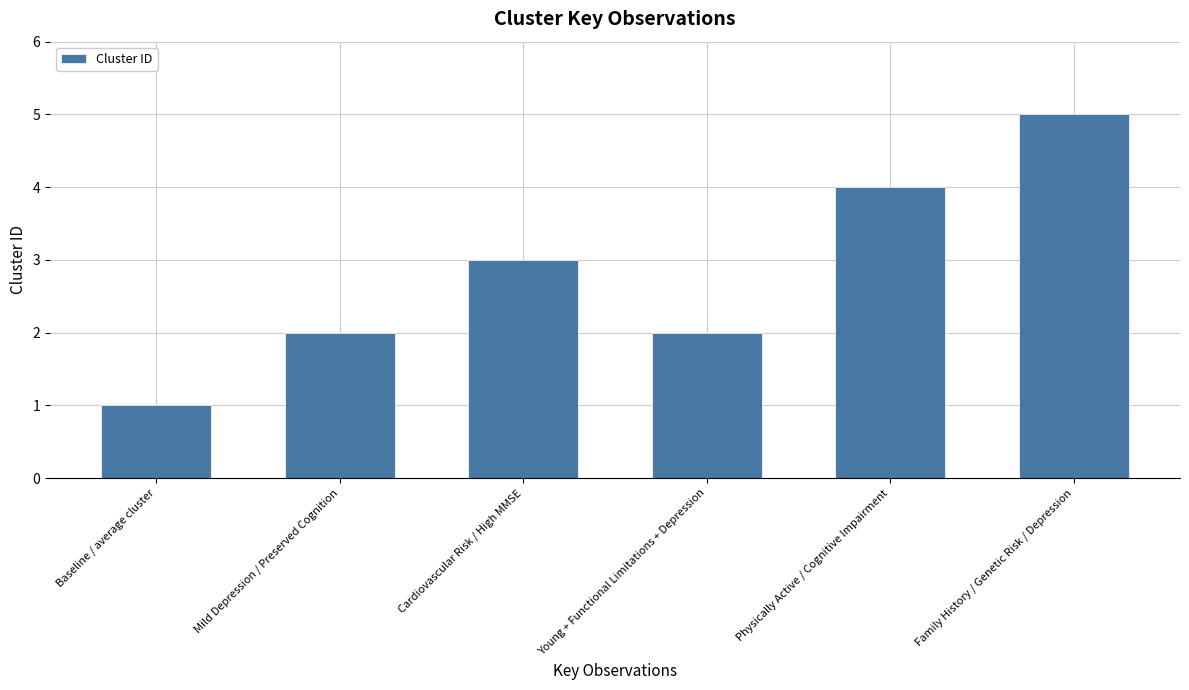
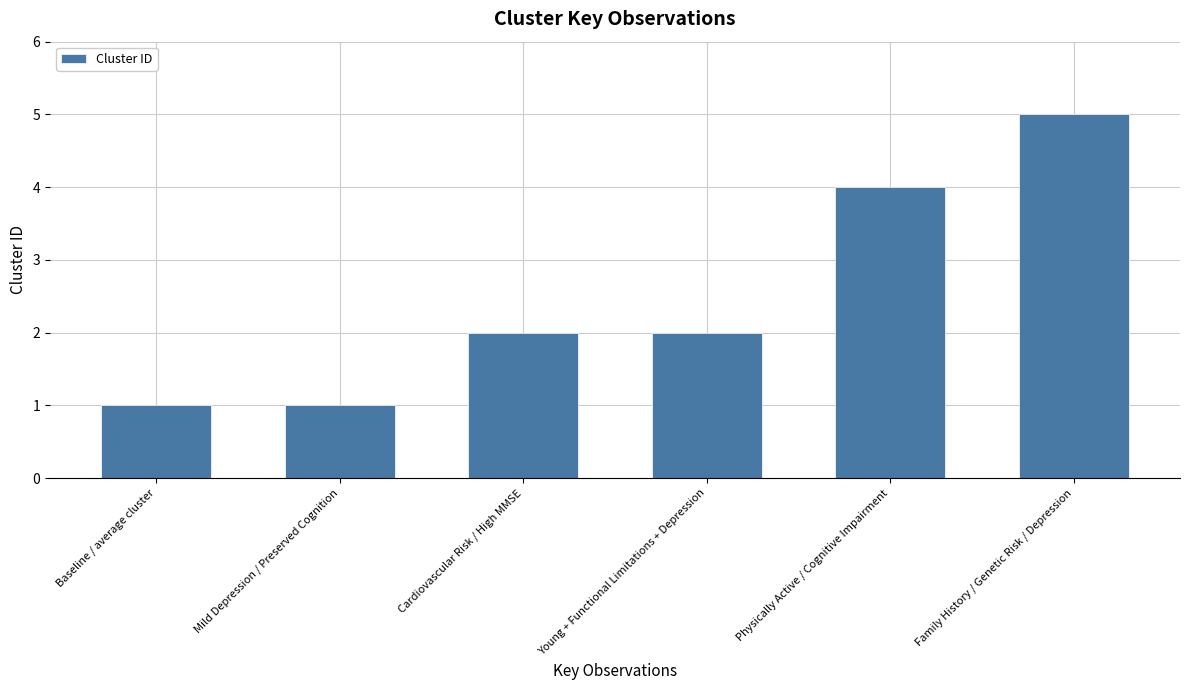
  {
    "Baseline / average cluster": 1,
-   "Mild Depression / Preserved Cognition": 2,
-   "Cardiovascular Risk / High MMSE": 3,
+   "Mild Depression / Preserved Cognition": 1,
+   "Cardiovascular Risk / High MMSE": 2,
    "Young + Functional Limitations + Depression": 2,
    "Physically Active / Cognitive Impairment": 4,
    "Family History / Genetic Risk / Depression": 5
  }
